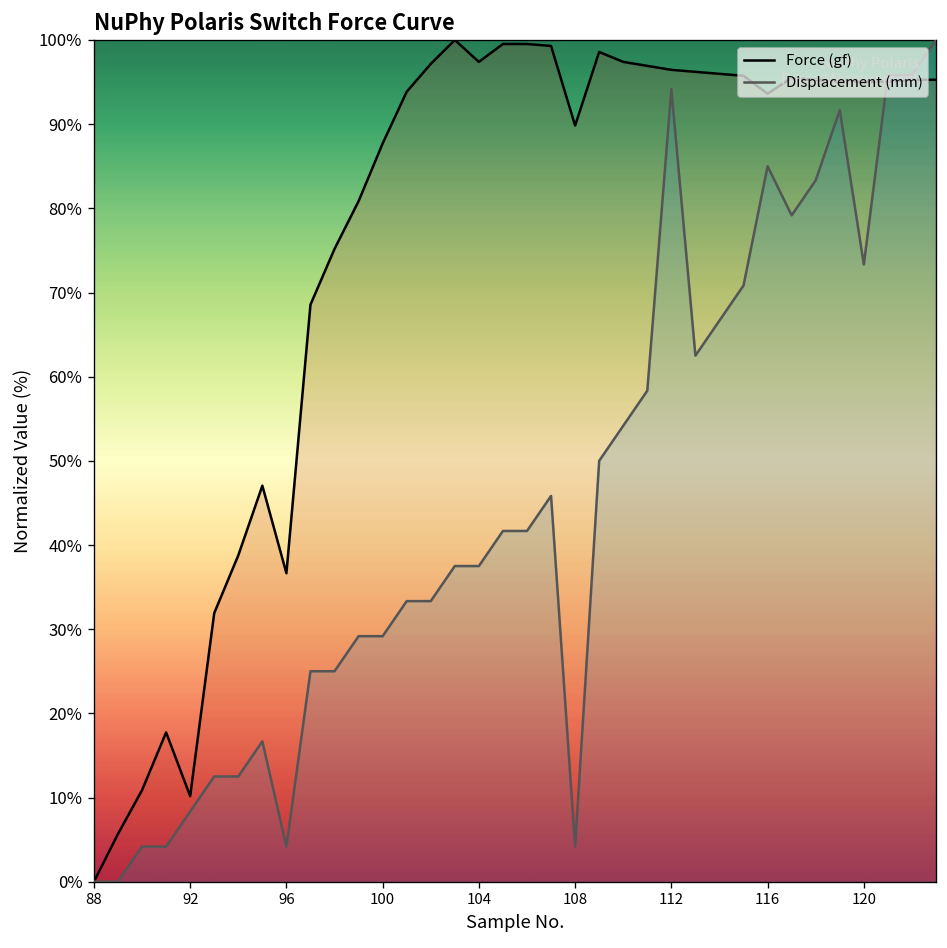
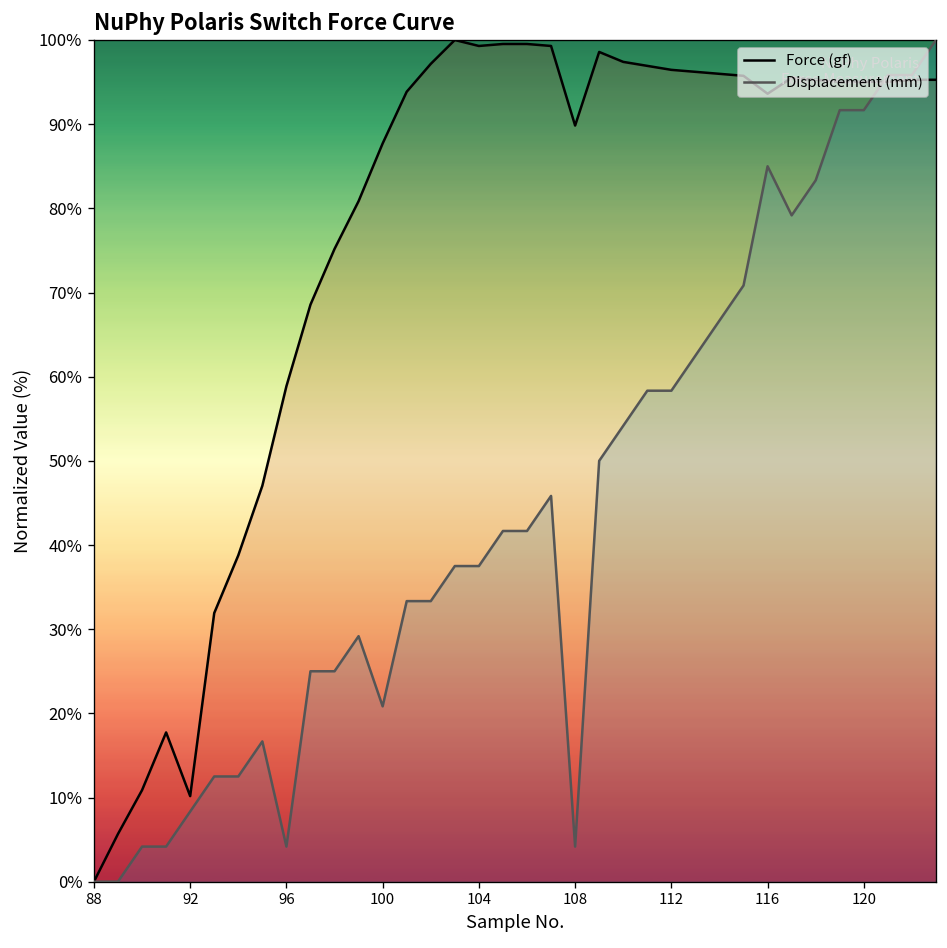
  {
    "Force (gf)": {
      "92": "10%",
-     "96": "37%",
+     "96": "59%",
      "100": "88%",
-     "104": "97%",
+     "104": "99%",
      "108": "90%",
      "112": "96%"
    },
    "Displacement (mm)": {
      "92": "8%",
      "96": "4%",
-     "100": "29%",
+     "100": "21%",
      "104": "37%",
      "108": "4%",
-     "112": "94%",
+     "112": "58%",
      "116": "85%",
-     "120": "73%"
+     "120": "92%"
    }
  }
